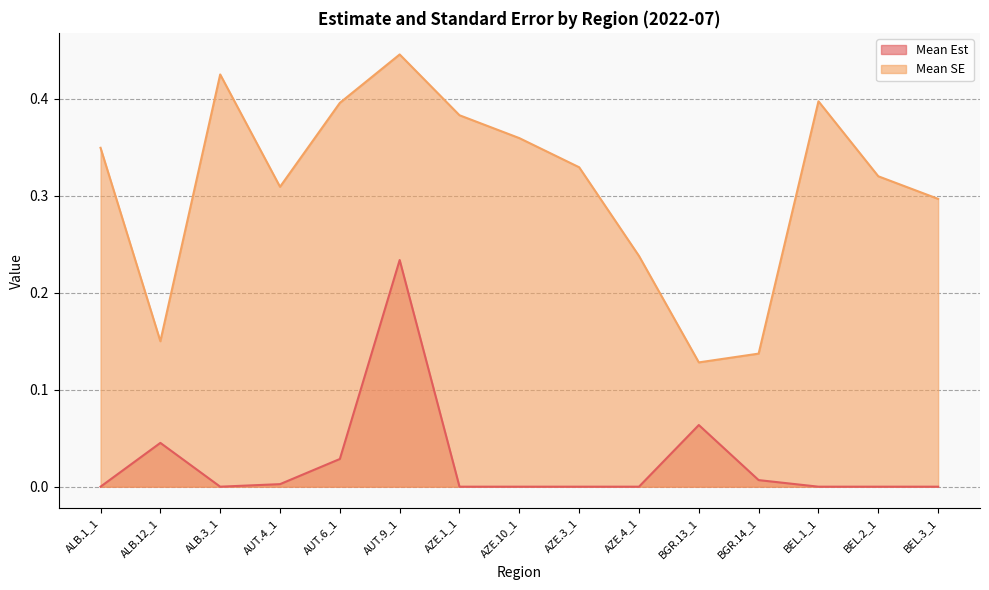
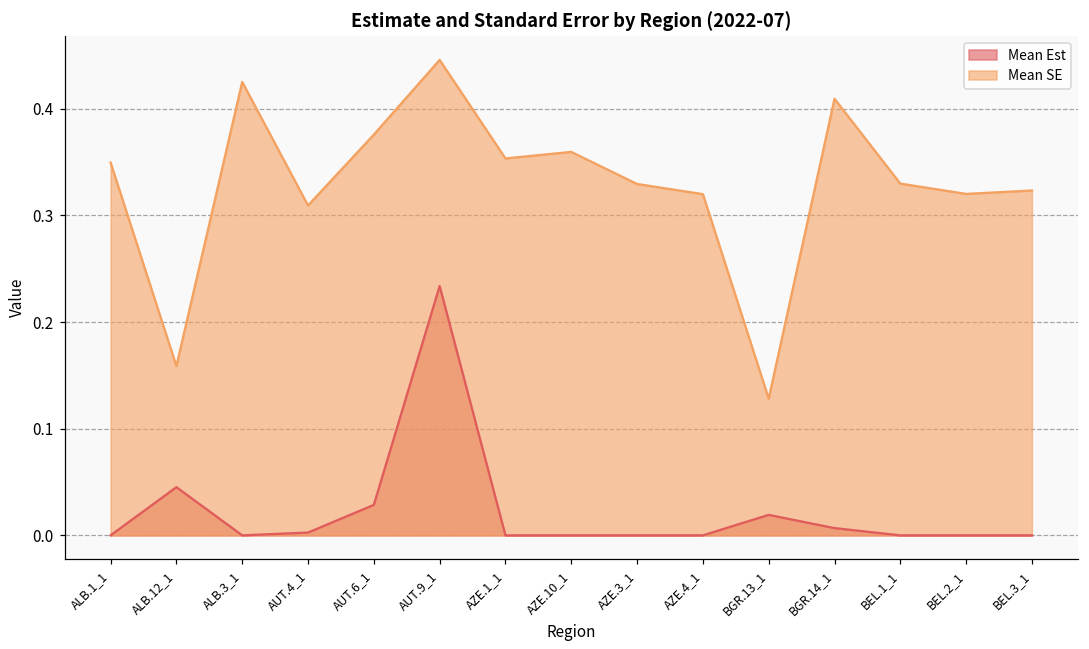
  {
    "Mean Est": {
      "ALB.1_1": 0.00,
      "ALB.12_1": 0.05,
      "ALB.3_1": 0.00,
      "AUT.4_1": 0.00,
      "AUT.6_1": 0.03,
      "AUT.9_1": 0.23,
      "AZE.1_1": 0.00,
      "AZE.10_1": 0.00,
      "AZE.3_1": 0.00,
      "AZE.4_1": 0.00,
-     "BGR.13_1": 0.06,
+     "BGR.13_1": 0.02,
      "BGR.14_1": 0.01,
      "BEL.1_1": 0.00,
      "BEL.2_1": 0.00,
      "BEL.3_1": 0.00
    },
    "Mean SE": {
      "ALB.1_1": 0.35,
-     "ALB.12_1": 0.15,
+     "ALB.12_1": 0.16,
      "ALB.3_1": 0.43,
      "AUT.4_1": 0.31,
-     "AUT.6_1": 0.40,
+     "AUT.6_1": 0.38,
      "AUT.9_1": 0.45,
-     "AZE.1_1": 0.38,
+     "AZE.1_1": 0.35,
      "AZE.10_1": 0.36,
      "AZE.3_1": 0.33,
-     "AZE.4_1": 0.24,
+     "AZE.4_1": 0.32,
      "BGR.13_1": 0.13,
-     "BGR.14_1": 0.14,
-     "BEL.1_1": 0.40,
+     "BGR.14_1": 0.41,
+     "BEL.1_1": 0.33,
      "BEL.2_1": 0.32,
-     "BEL.3_1": 0.30
+     "BEL.3_1": 0.32
    }
  }
